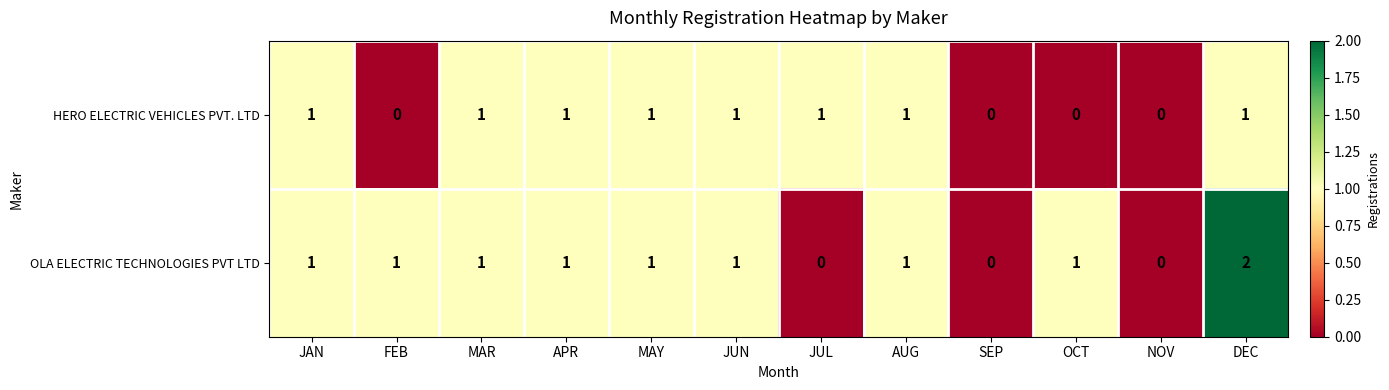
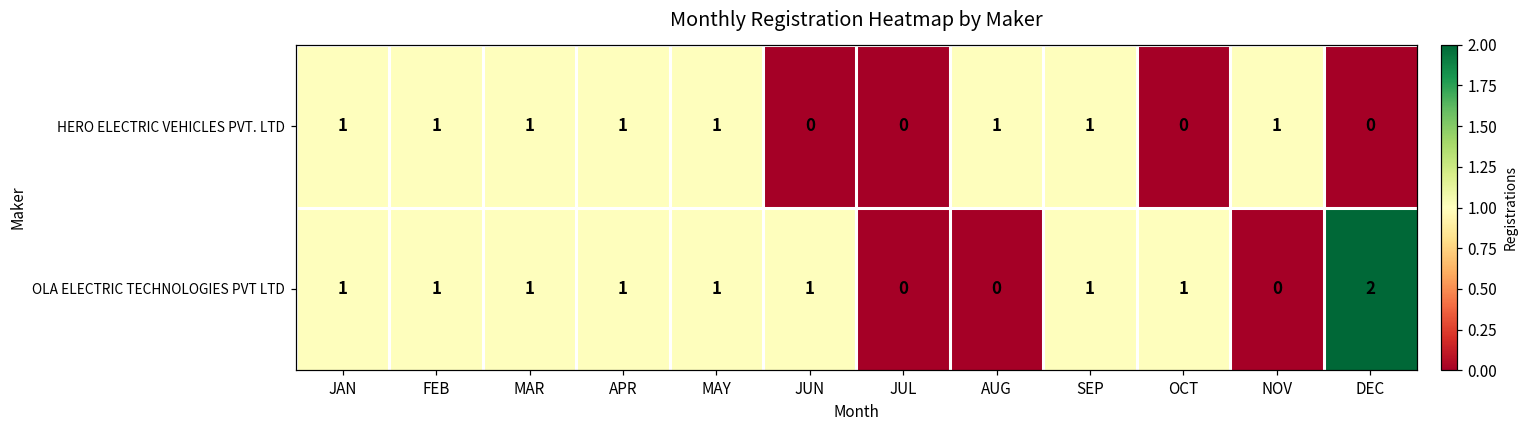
  {
    "HERO ELECTRIC VEHICLES PVT. LTD": {
      "JAN": 1,
-     "FEB": 0,
+     "FEB": 1,
      "MAR": 1,
      "APR": 1,
      "MAY": 1,
-     "JUN": 1,
-     "JUL": 1,
+     "JUN": 0,
+     "JUL": 0,
      "AUG": 1,
-     "SEP": 0,
+     "SEP": 1,
      "OCT": 0,
-     "NOV": 0,
-     "DEC": 1
+     "NOV": 1,
+     "DEC": 0
    },
    "OLA ELECTRIC TECHNOLOGIES PVT LTD": {
      "JAN": 1,
      "FEB": 1,
      "MAR": 1,
      "APR": 1,
      "MAY": 1,
      "JUN": 1,
      "JUL": 0,
-     "AUG": 1,
-     "SEP": 0,
+     "AUG": 0,
+     "SEP": 1,
      "OCT": 1,
      "NOV": 0,
      "DEC": 2
    }
  }
